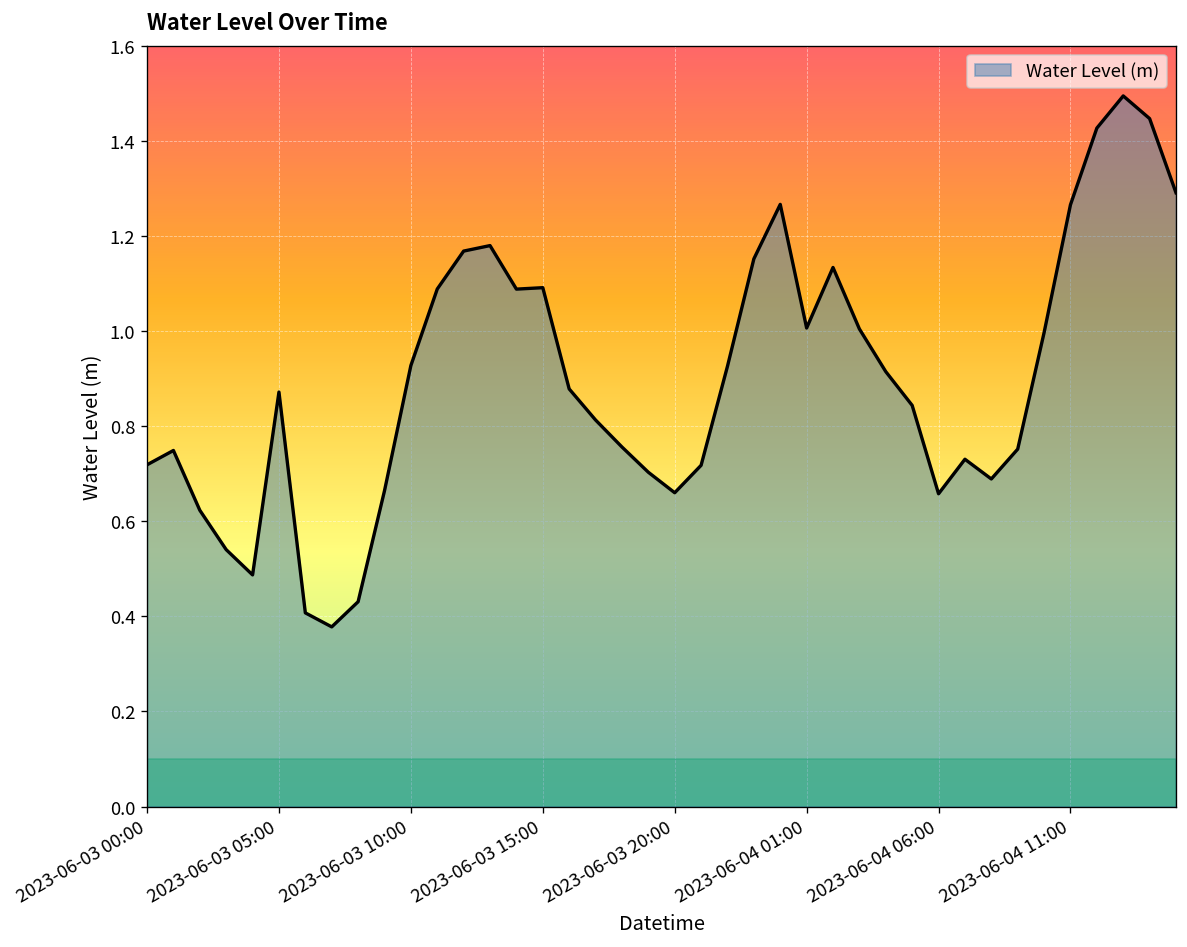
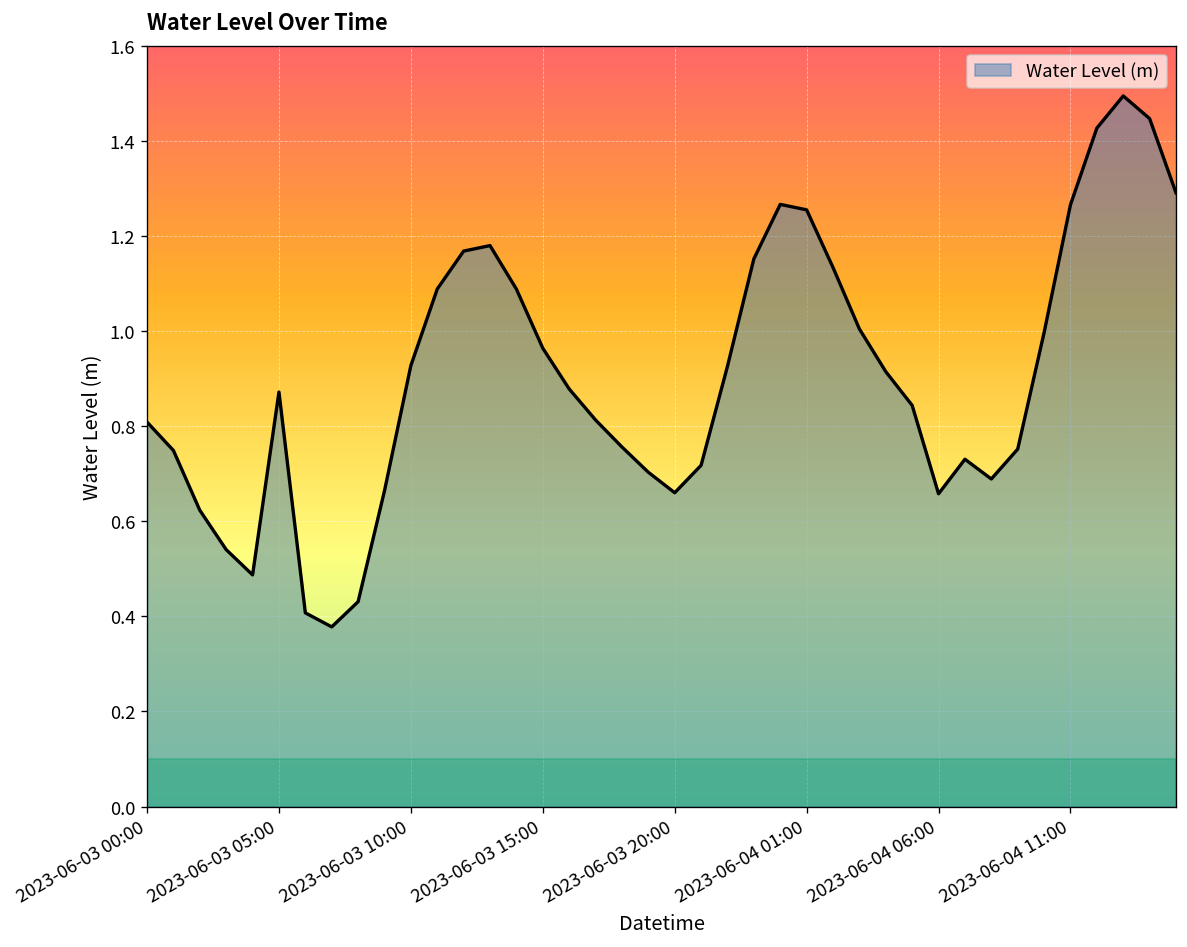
  {
-   "2023-06-03 00:00": 0.72,
+   "2023-06-03 00:00": 0.81,
    "2023-06-03 05:00": 0.87,
    "2023-06-03 10:00": 0.93,
-   "2023-06-03 15:00": 1.09,
+   "2023-06-03 15:00": 0.96,
    "2023-06-03 20:00": 0.66,
-   "2023-06-04 01:00": 1.01,
+   "2023-06-04 01:00": 1.25,
    "2023-06-04 06:00": 0.66,
    "2023-06-04 11:00": 1.27
  }
